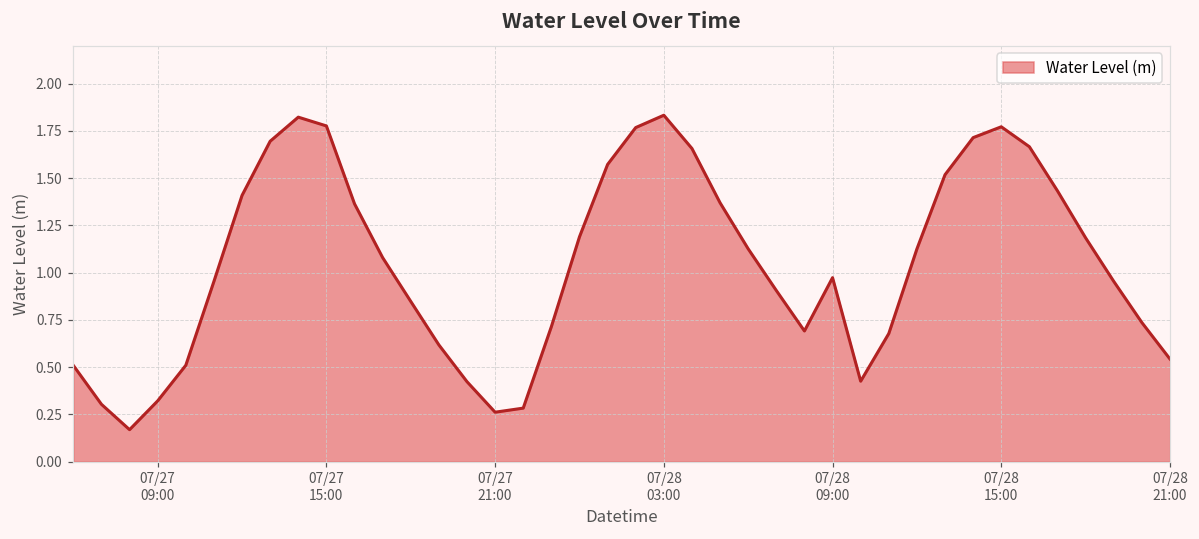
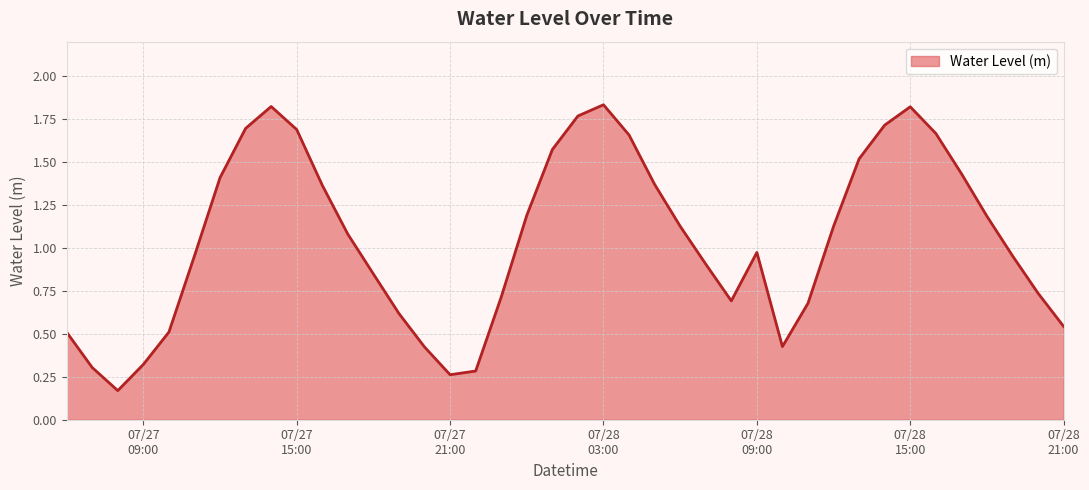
  {
    "07/27 09:00": 0.32,
-   "07/27 15:00": 1.78,
+   "07/27 15:00": 1.69,
    "07/27 21:00": 0.26,
    "07/28 03:00": 1.83,
    "07/28 09:00": 0.97,
-   "07/28 15:00": 1.77,
+   "07/28 15:00": 1.82,
    "07/28 21:00": 0.54
  }
